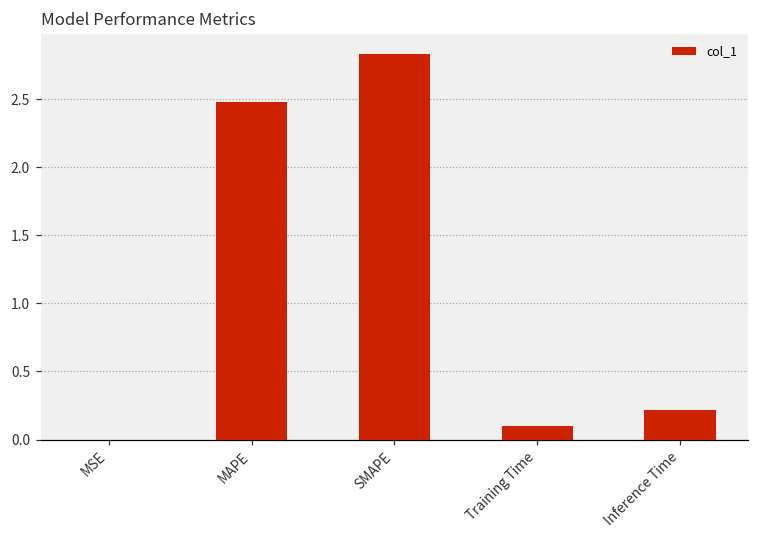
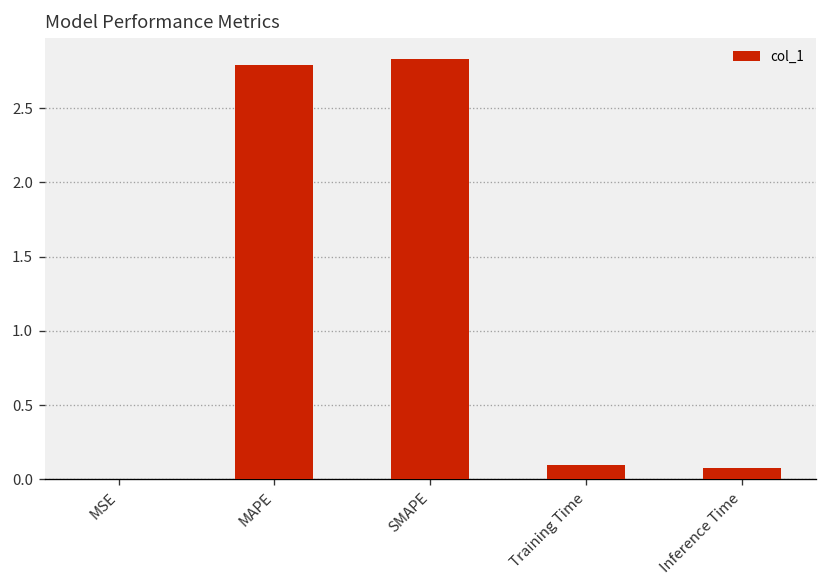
  {
-   "MAPE": 2.48,
+   "MAPE": 2.79,
    "SMAPE": 2.83,
    "Training Time": 0.10,
-   "Inference Time": 0.21
+   "Inference Time": 0.08
  }
